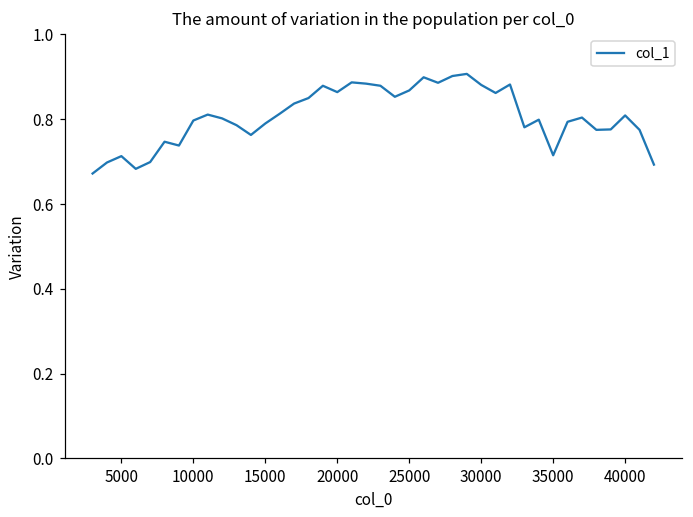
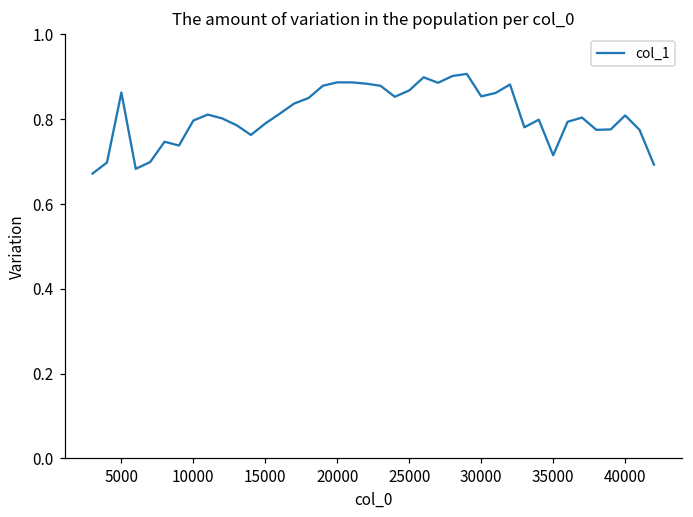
  {
-   "5000": 0.71,
+   "5000": 0.86,
    "10000": 0.80,
    "15000": 0.79,
-   "20000": 0.86,
+   "20000": 0.89,
    "25000": 0.87,
-   "30000": 0.88,
+   "30000": 0.85,
    "35000": 0.72,
    "40000": 0.81
  }
